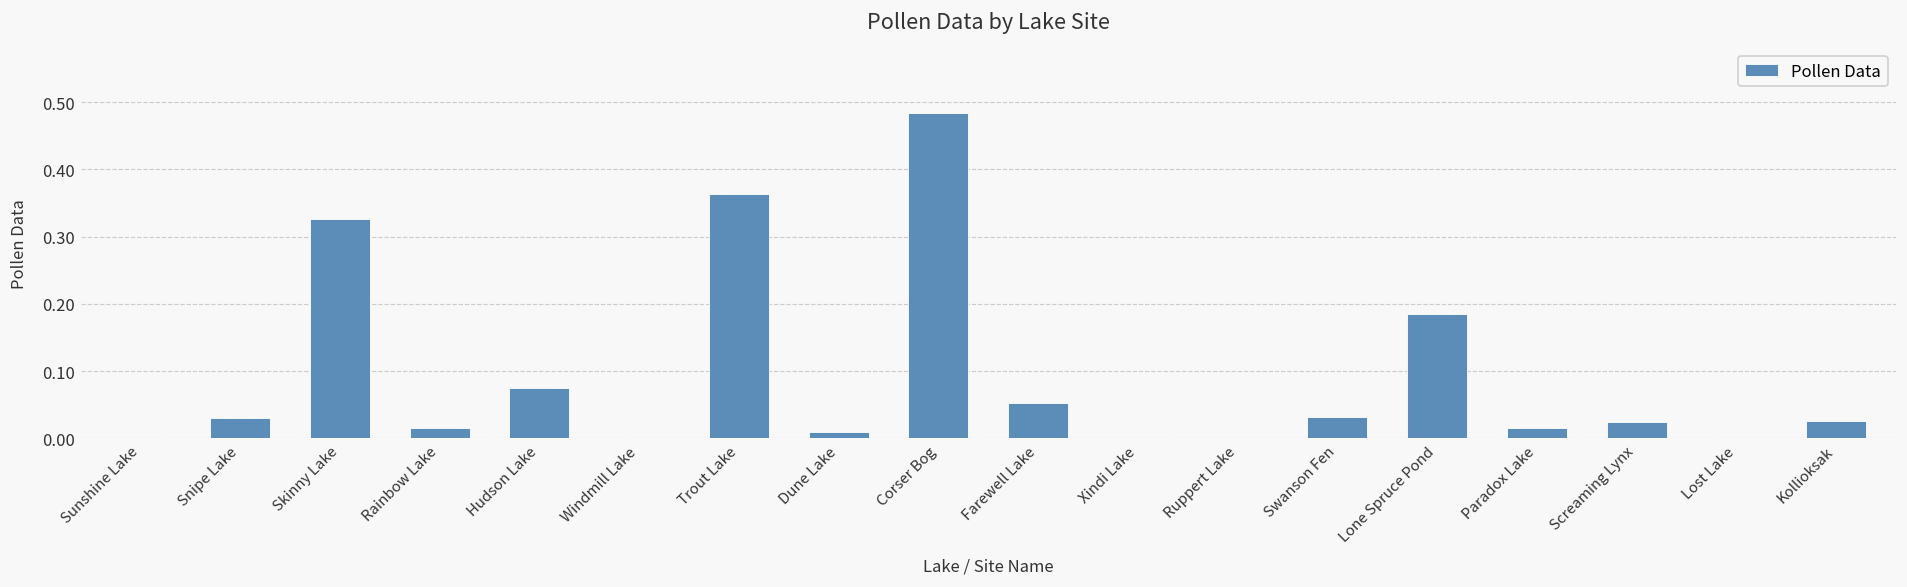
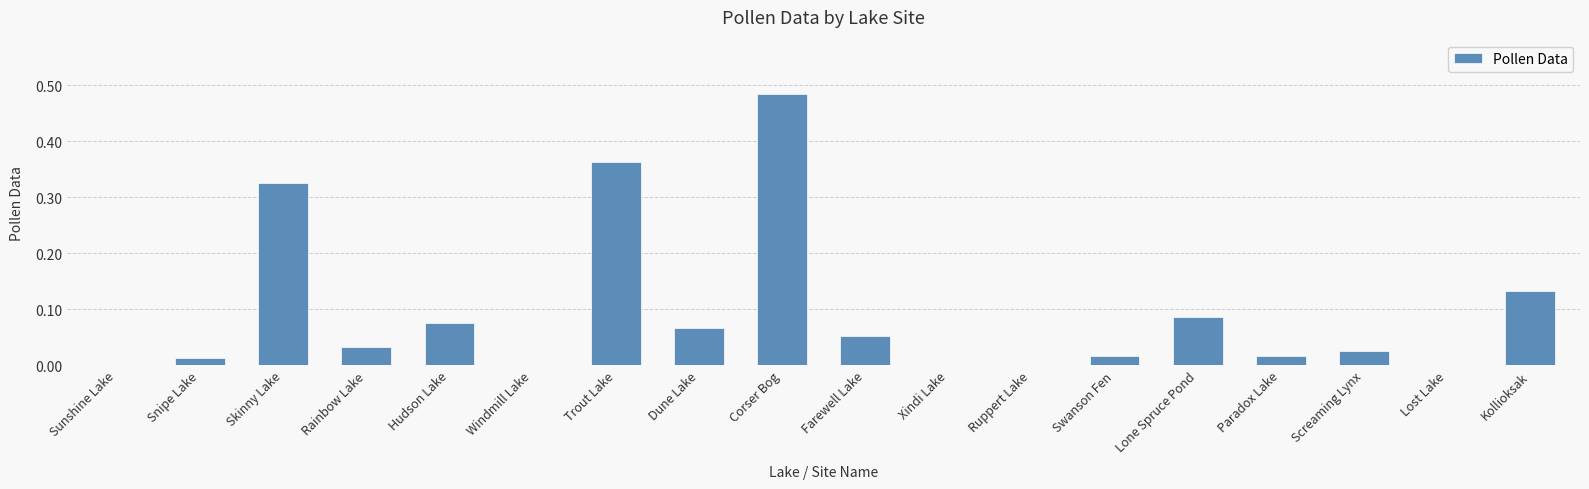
  {
    "Sunshine Lake": 0.00,
-   "Snipe Lake": 0.03,
+   "Snipe Lake": 0.01,
    "Skinny Lake": 0.33,
-   "Rainbow Lake": 0.02,
+   "Rainbow Lake": 0.03,
    "Hudson Lake": 0.08,
    "Windmill Lake": 0.00,
    "Trout Lake": 0.36,
-   "Dune Lake": 0.01,
+   "Dune Lake": 0.07,
    "Corser Bog": 0.48,
    "Farewell Lake": 0.05,
    "Xindi Lake": 0.00,
    "Ruppert Lake": 0.00,
-   "Swanson Fen": 0.03,
-   "Lone Spruce Pond": 0.18,
+   "Swanson Fen": 0.02,
+   "Lone Spruce Pond": 0.09,
    "Paradox Lake": 0.02,
    "Screaming Lynx": 0.02,
    "Lost Lake": 0.00,
-   "Kollioksak": 0.03
+   "Kollioksak": 0.13
  }
